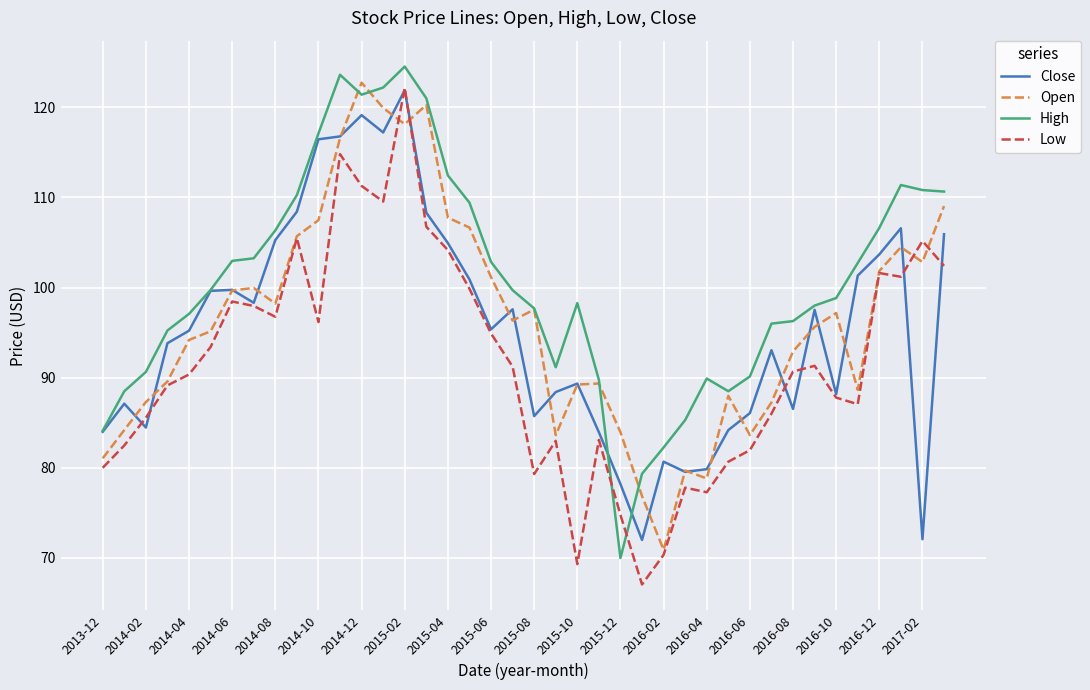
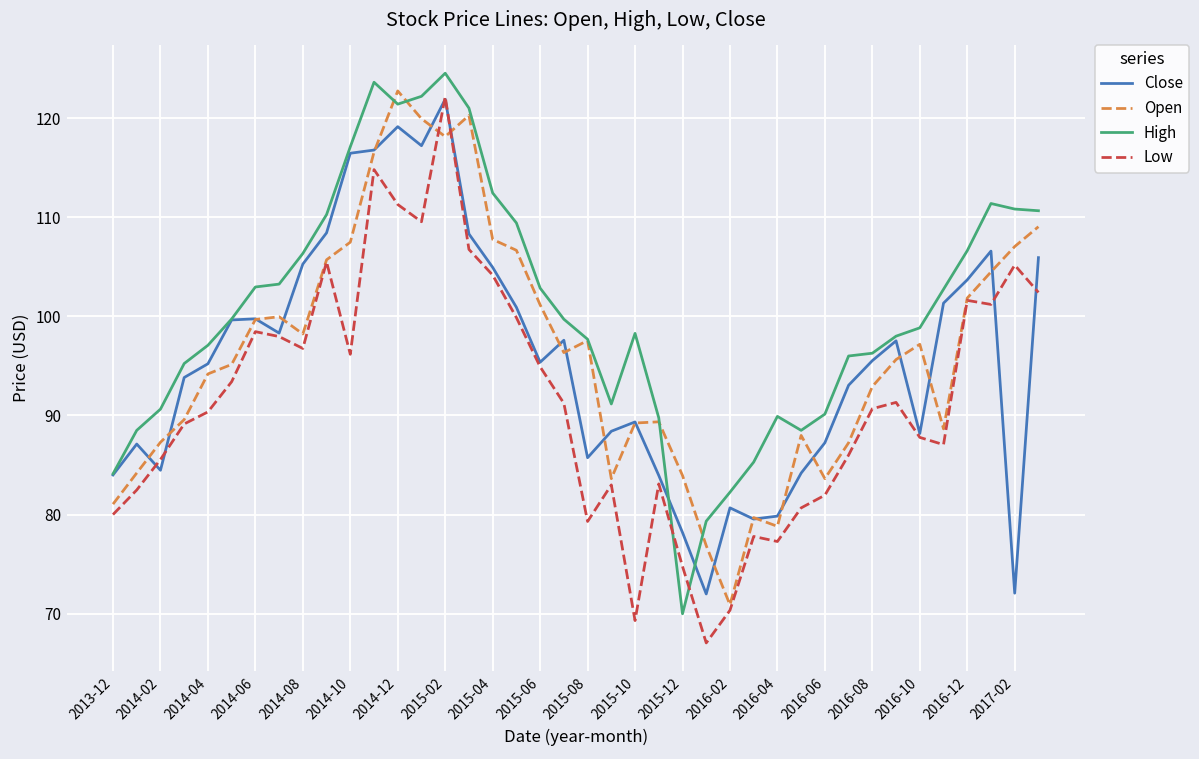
  {
    "Close": {
      "2014-02": 84,
      "2014-04": 95,
      "2014-08": 105,
      "2014-10": 116,
      "2014-12": 119,
      "2015-04": 105,
      "2015-06": 95,
      "2015-08": 86,
      "2015-12": 78,
      "2016-02": 81,
      "2016-04": 80,
-     "2016-06": 86,
-     "2016-08": 87,
+     "2016-06": 87,
+     "2016-08": 96,
      "2016-10": 88,
      "2016-12": 104,
      "2017-02": 72
    },
    "Open": {
      "2013-12": 81,
      "2014-02": 87,
      "2014-04": 94,
      "2014-08": 98,
      "2014-10": 107,
      "2014-12": 123,
      "2015-02": 118,
      "2015-04": 108,
      "2015-06": 101,
      "2015-12": 84,
      "2016-02": 71,
      "2016-04": 79,
      "2016-06": 84,
      "2016-08": 93,
      "2016-10": 97,
-     "2017-02": 103
+     "2017-02": 107
    },
    "High": {
      "2014-02": 91,
      "2014-04": 97,
      "2014-06": 103,
      "2014-08": 106,
      "2014-10": 117,
      "2014-12": 121,
      "2015-02": 125,
      "2015-04": 112,
      "2015-06": 103,
      "2015-10": 98,
      "2015-12": 70,
      "2016-02": 82,
      "2016-04": 90,
      "2016-06": 90,
      "2016-08": 96,
      "2016-10": 99,
      "2016-12": 107,
      "2017-02": 111
    },
    "Low": {
      "2013-12": 80,
      "2014-02": 86,
      "2014-04": 90,
      "2014-06": 98,
      "2014-08": 97,
      "2014-10": 96,
      "2014-12": 111,
      "2015-04": 104,
      "2015-06": 95,
      "2015-08": 79,
      "2015-10": 69,
      "2015-12": 75,
      "2016-02": 70,
      "2016-04": 77,
      "2016-06": 82,
      "2016-08": 91,
      "2016-10": 88,
      "2017-02": 105
    }
  }
